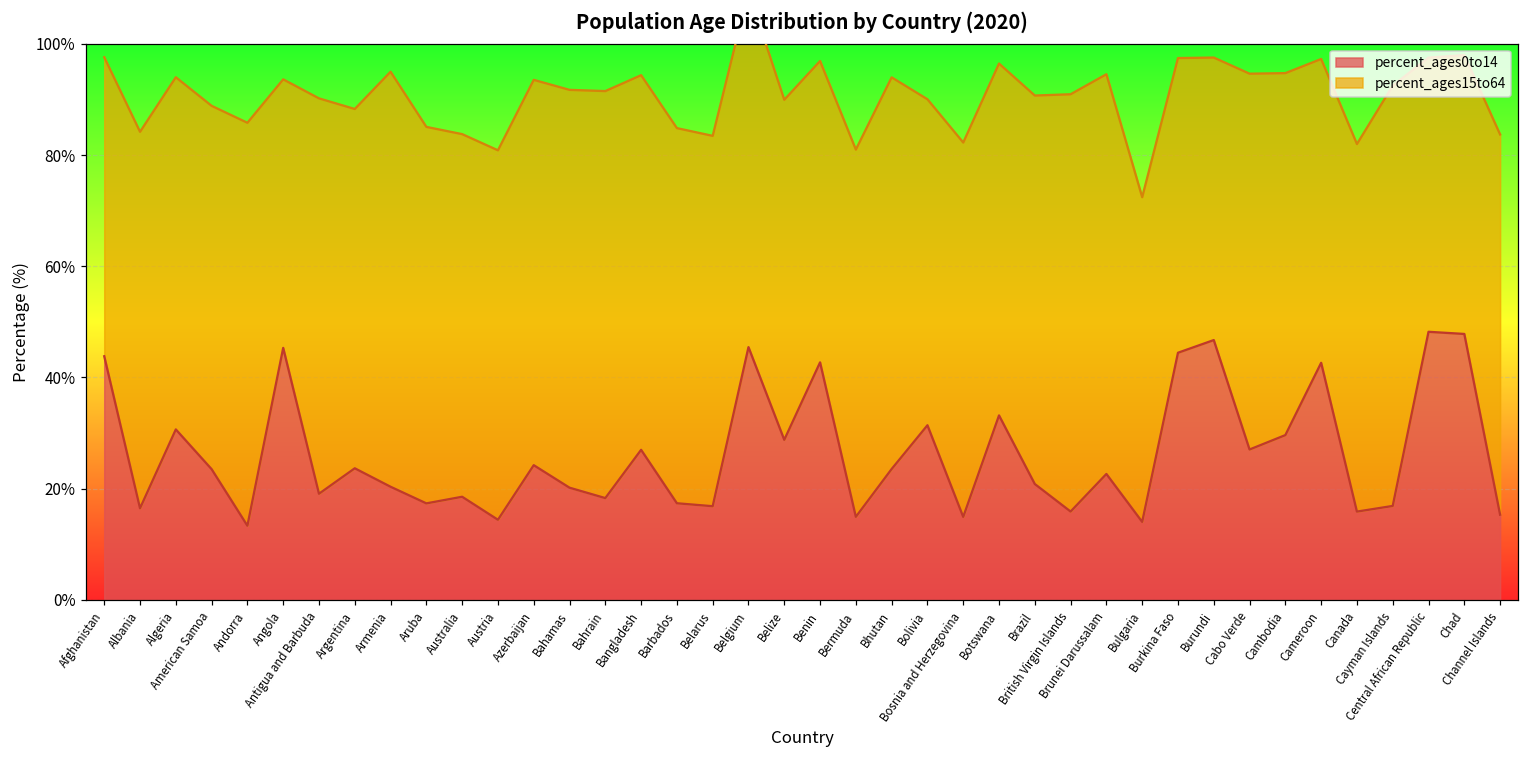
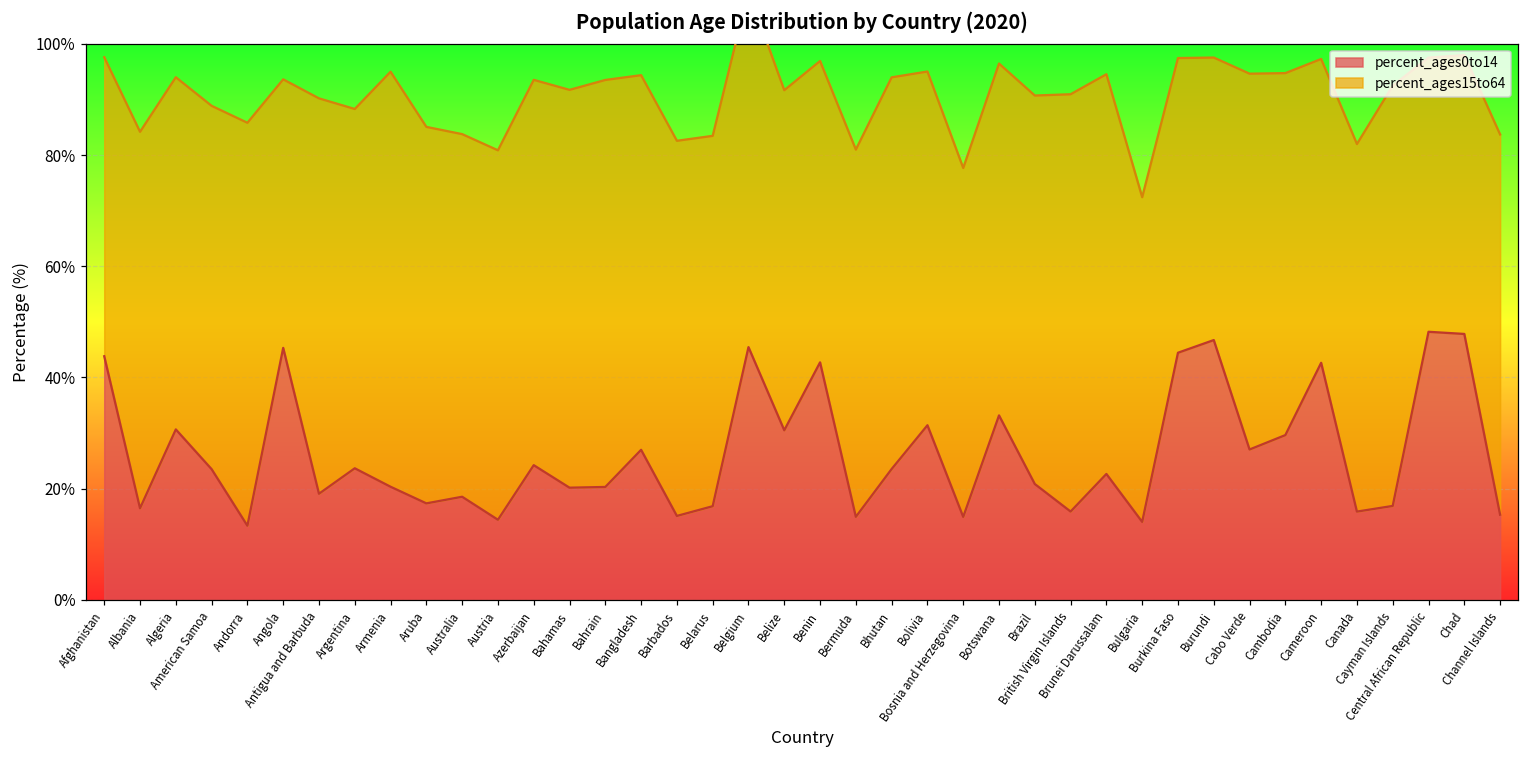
  {
    "percent_ages0to14": {
      "Afghanistan": "44%",
      "Albania": "16%",
      "Algeria": "31%",
      "American Samoa": "24%",
      "Andorra": "13%",
      "Angola": "45%",
      "Antigua and Barbuda": "19%",
      "Argentina": "24%",
      "Armenia": "20%",
      "Aruba": "17%",
      "Australia": "19%",
      "Austria": "14%",
      "Azerbaijan": "24%",
      "Bahamas": "20%",
-     "Bahrain": "18%",
+     "Bahrain": "20%",
      "Bangladesh": "27%",
-     "Barbados": "17%",
+     "Barbados": "15%",
      "Belarus": "17%",
      "Belgium": "45%",
-     "Belize": "29%",
+     "Belize": "31%",
      "Benin": "43%",
      "Bermuda": "15%",
      "Bhutan": "24%",
      "Bolivia": "31%",
      "Bosnia and Herzegovina": "15%",
      "Botswana": "33%",
      "Brazil": "21%",
      "British Virgin Islands": "16%",
      "Brunei Darussalam": "23%",
      "Bulgaria": "14%",
      "Burkina Faso": "44%",
      "Burundi": "47%",
      "Cabo Verde": "27%",
      "Cambodia": "30%",
      "Cameroon": "43%",
      "Canada": "16%",
      "Cayman Islands": "17%",
      "Central African Republic": "48%",
      "Chad": "48%",
      "Channel Islands": "15%"
    },
    "percent_ages15to64": {
      "Afghanistan": "54%",
      "Albania": "68%",
      "Algeria": "63%",
      "American Samoa": "65%",
      "Andorra": "72%",
      "Angola": "48%",
      "Antigua and Barbuda": "71%",
      "Argentina": "65%",
      "Armenia": "75%",
      "Aruba": "68%",
      "Australia": "65%",
      "Austria": "66%",
      "Azerbaijan": "69%",
      "Bahamas": "72%",
      "Bahrain": "73%",
      "Bangladesh": "67%",
      "Barbados": "67%",
      "Belarus": "67%",
      "Belize": "61%",
      "Benin": "54%",
      "Bermuda": "66%",
      "Bhutan": "70%",
-     "Bolivia": "59%",
-     "Bosnia and Herzegovina": "67%",
+     "Bolivia": "64%",
+     "Bosnia and Herzegovina": "63%",
      "Botswana": "63%",
      "Brazil": "70%",
      "British Virgin Islands": "75%",
      "Brunei Darussalam": "72%",
      "Bulgaria": "58%",
      "Burkina Faso": "53%",
      "Burundi": "51%",
      "Cabo Verde": "68%",
      "Cambodia": "65%",
      "Cameroon": "55%",
      "Canada": "66%",
      "Channel Islands": "68%"
    }
  }
